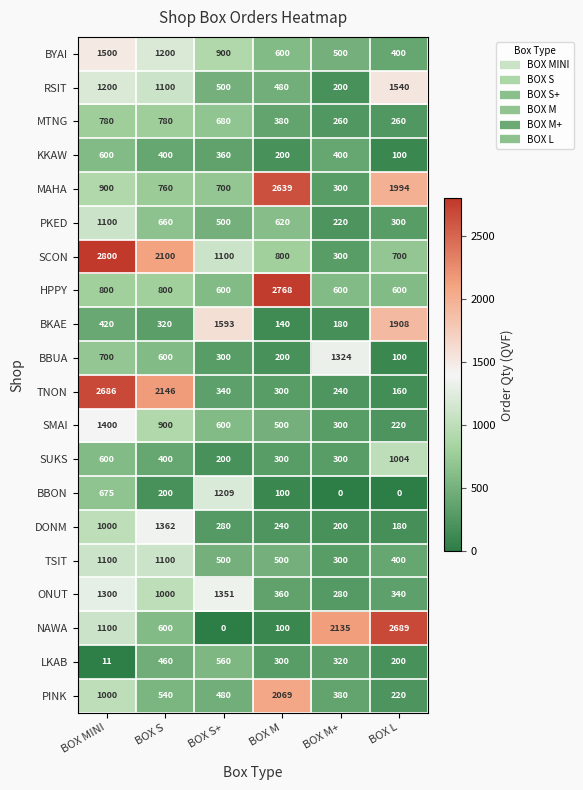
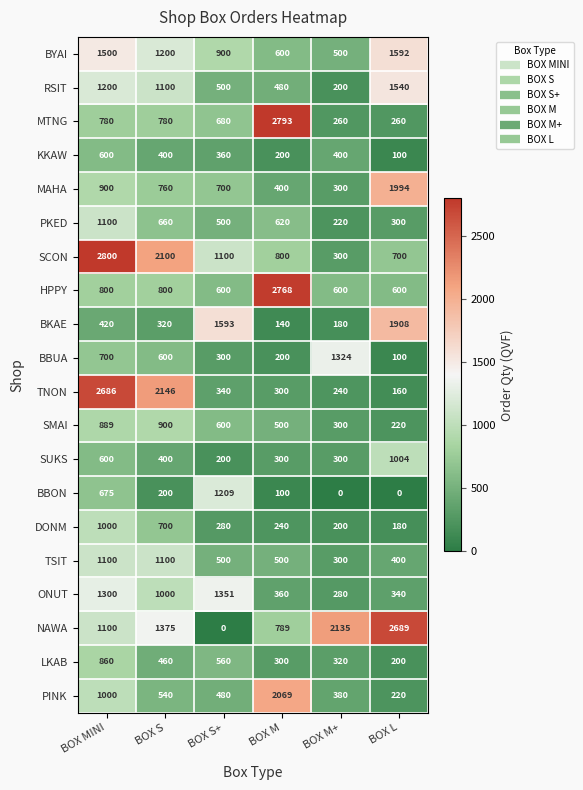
  {
    "BYAI": {
      "BOX MINI": 1500,
      "BOX S": 1200,
      "BOX S+": 900,
      "BOX M": 600,
      "BOX M+": 500,
-     "BOX L": 400
+     "BOX L": 1592
    },
    "RSIT": {
      "BOX MINI": 1200,
      "BOX S": 1100,
      "BOX S+": 500,
      "BOX M": 480,
      "BOX M+": 200,
      "BOX L": 1540
    },
    "MTNG": {
      "BOX MINI": 780,
      "BOX S": 780,
      "BOX S+": 680,
-     "BOX M": 380,
+     "BOX M": 2793,
      "BOX M+": 260,
      "BOX L": 260
    },
    "KKAW": {
      "BOX MINI": 600,
      "BOX S": 400,
      "BOX S+": 360,
      "BOX M": 200,
      "BOX M+": 400,
      "BOX L": 100
    },
    "MAHA": {
      "BOX MINI": 900,
      "BOX S": 760,
      "BOX S+": 700,
-     "BOX M": 2639,
+     "BOX M": 400,
      "BOX M+": 300,
      "BOX L": 1994
    },
    "PKED": {
      "BOX MINI": 1100,
      "BOX S": 660,
      "BOX S+": 500,
      "BOX M": 620,
      "BOX M+": 220,
      "BOX L": 300
    },
    "SCON": {
      "BOX MINI": 2800,
      "BOX S": 2100,
      "BOX S+": 1100,
      "BOX M": 800,
      "BOX M+": 300,
      "BOX L": 700
    },
    "HPPY": {
      "BOX MINI": 800,
      "BOX S": 800,
      "BOX S+": 600,
      "BOX M": 2768,
      "BOX M+": 600,
      "BOX L": 600
    },
    "BKAE": {
      "BOX MINI": 420,
      "BOX S": 320,
      "BOX S+": 1593,
      "BOX M": 140,
      "BOX M+": 180,
      "BOX L": 1908
    },
    "BBUA": {
      "BOX MINI": 700,
      "BOX S": 600,
      "BOX S+": 300,
      "BOX M": 200,
      "BOX M+": 1324,
      "BOX L": 100
    },
    "TNON": {
      "BOX MINI": 2686,
      "BOX S": 2146,
      "BOX S+": 340,
      "BOX M": 300,
      "BOX M+": 240,
      "BOX L": 160
    },
    "SMAI": {
-     "BOX MINI": 1400,
+     "BOX MINI": 889,
      "BOX S": 900,
      "BOX S+": 600,
      "BOX M": 500,
      "BOX M+": 300,
      "BOX L": 220
    },
    "SUKS": {
      "BOX MINI": 600,
      "BOX S": 400,
      "BOX S+": 200,
      "BOX M": 300,
      "BOX M+": 300,
      "BOX L": 1004
    },
    "BBON": {
      "BOX MINI": 675,
      "BOX S": 200,
      "BOX S+": 1209,
      "BOX M": 100,
      "BOX M+": 0,
      "BOX L": 0
    },
    "DONM": {
      "BOX MINI": 1000,
-     "BOX S": 1362,
+     "BOX S": 700,
      "BOX S+": 280,
      "BOX M": 240,
      "BOX M+": 200,
      "BOX L": 180
    },
    "TSIT": {
      "BOX MINI": 1100,
      "BOX S": 1100,
      "BOX S+": 500,
      "BOX M": 500,
      "BOX M+": 300,
      "BOX L": 400
    },
    "ONUT": {
      "BOX MINI": 1300,
      "BOX S": 1000,
      "BOX S+": 1351,
      "BOX M": 360,
      "BOX M+": 280,
      "BOX L": 340
    },
    "NAWA": {
      "BOX MINI": 1100,
-     "BOX S": 600,
+     "BOX S": 1375,
      "BOX S+": 0,
-     "BOX M": 100,
+     "BOX M": 789,
      "BOX M+": 2135,
      "BOX L": 2689
    },
    "LKAB": {
-     "BOX MINI": 11,
+     "BOX MINI": 860,
      "BOX S": 460,
      "BOX S+": 560,
      "BOX M": 300,
      "BOX M+": 320,
      "BOX L": 200
    },
    "PINK": {
      "BOX MINI": 1000,
      "BOX S": 540,
      "BOX S+": 480,
      "BOX M": 2069,
      "BOX M+": 380,
      "BOX L": 220
    }
  }
